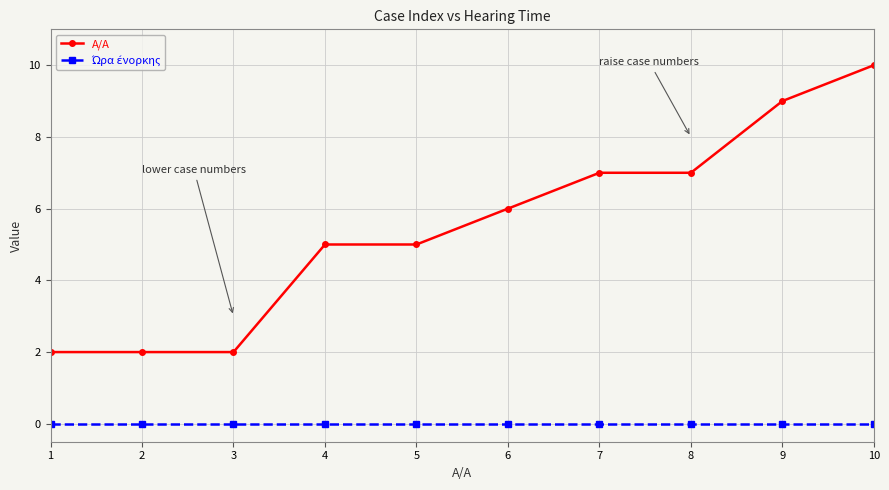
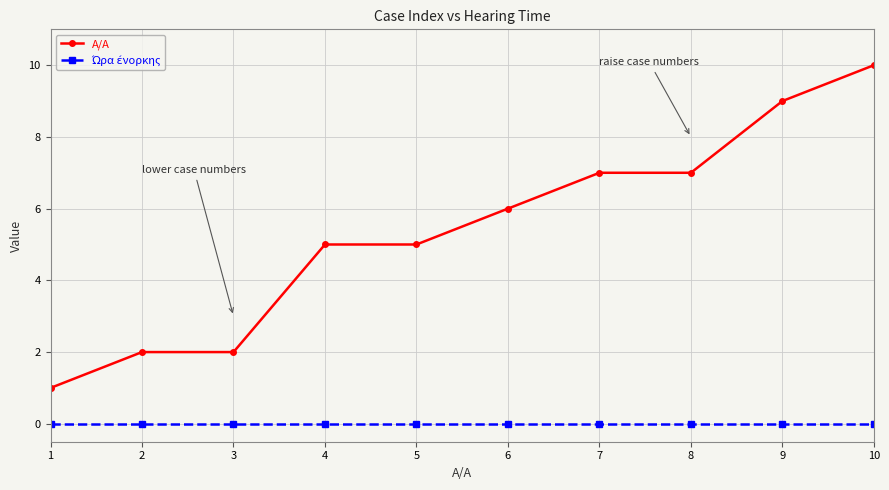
  {
    "A/A": {
-     "1": 2,
+     "1": 1,
      "2": 2,
      "3": 2,
      "4": 5,
      "5": 5,
      "6": 6,
      "7": 7,
      "8": 7,
      "9": 9,
      "10": 10
    },
    "Ώρα ένορκης": {
      "1": 0,
      "2": 0,
      "3": 0,
      "4": 0,
      "5": 0,
      "6": 0,
      "7": 0,
      "8": 0,
      "9": 0,
      "10": 0
    }
  }
